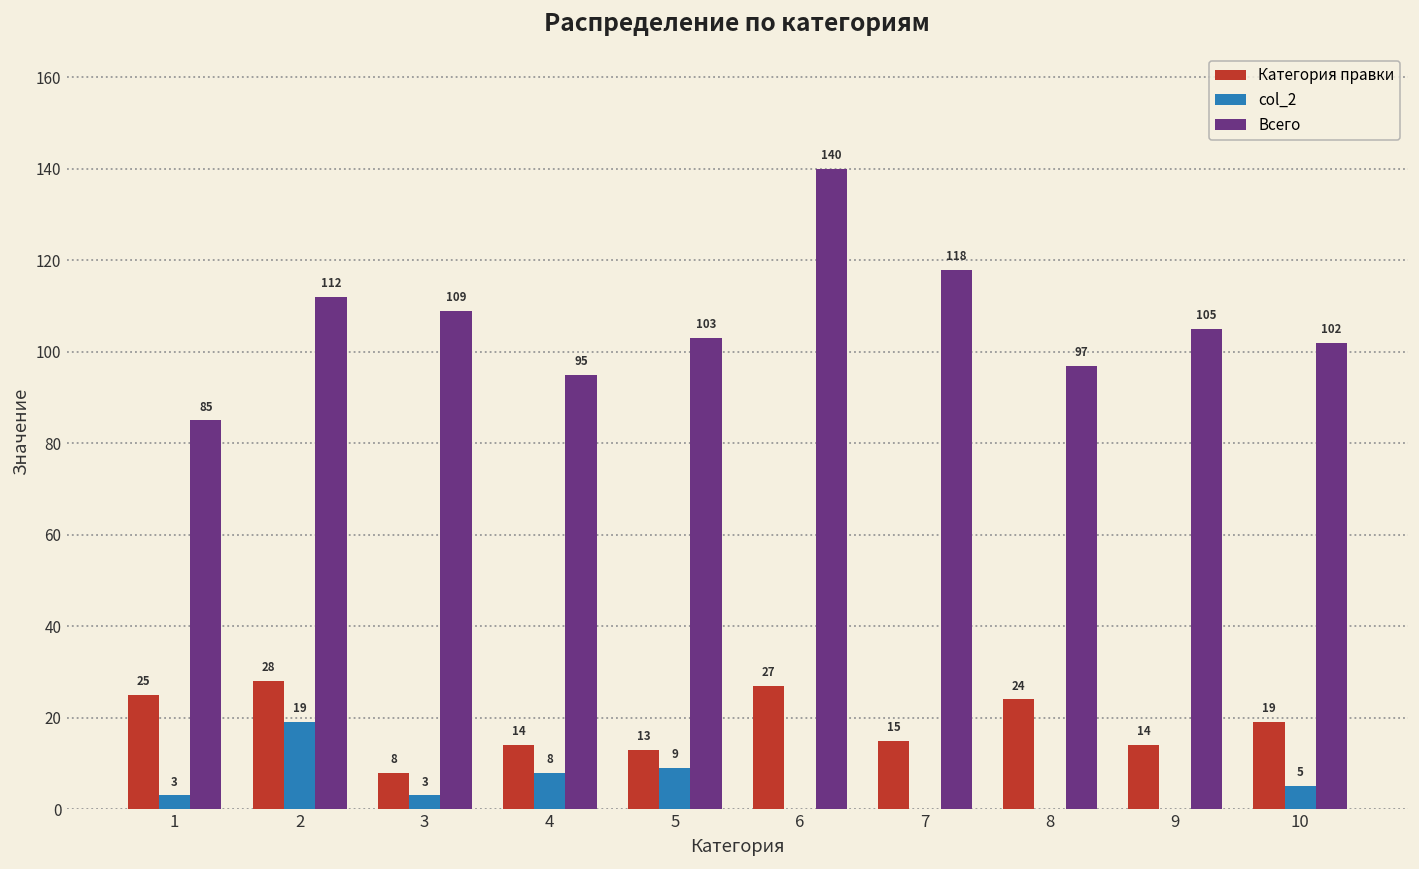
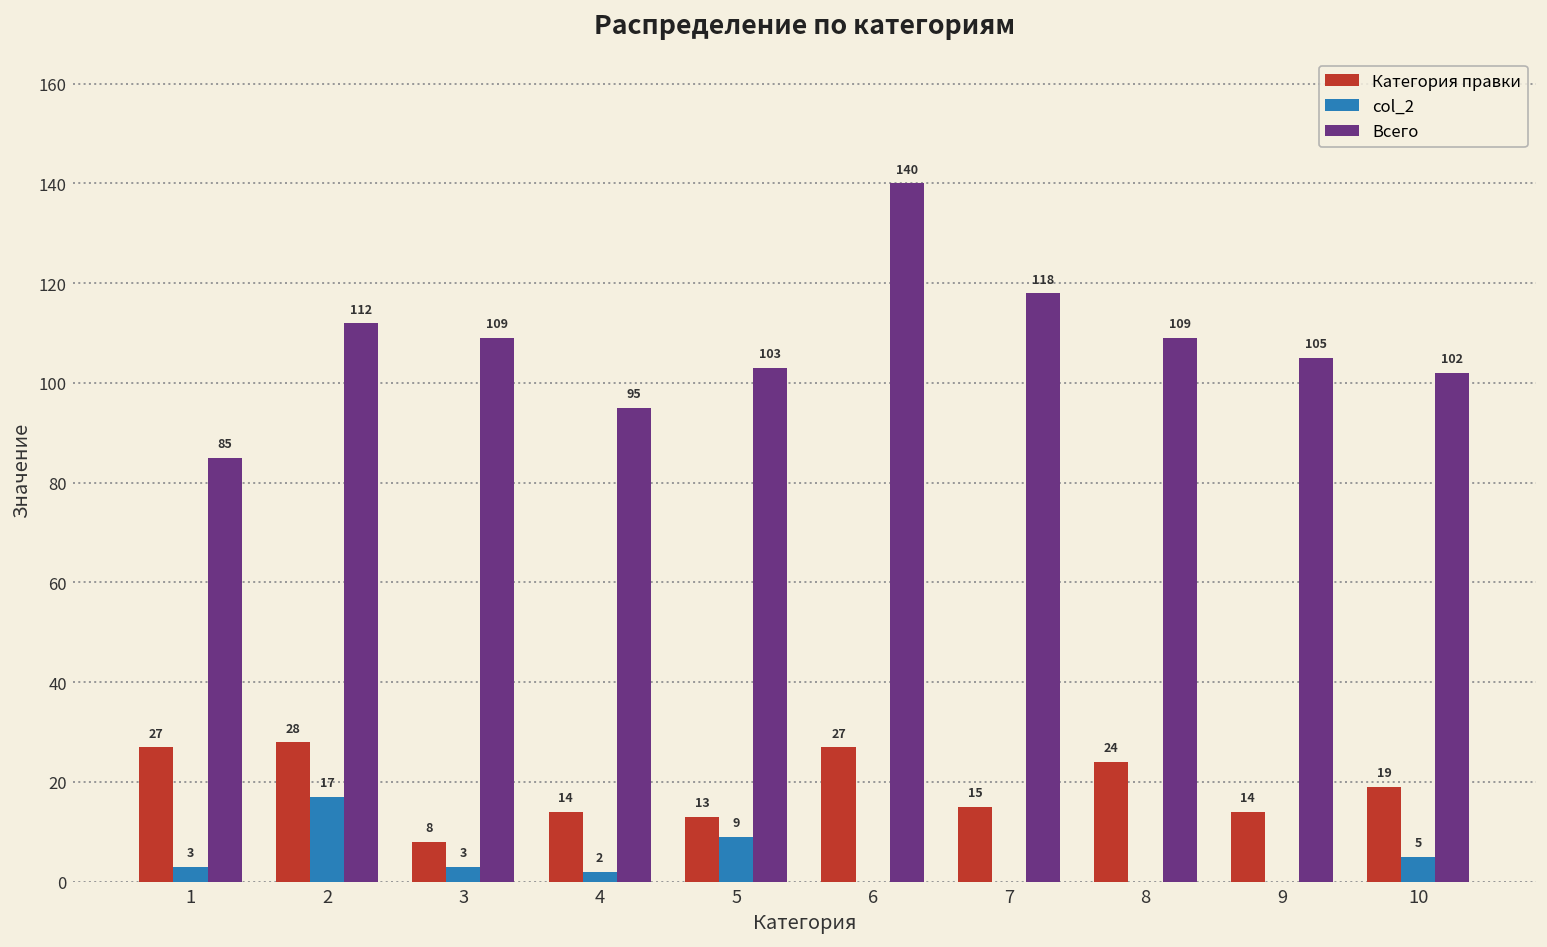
  {
    "Категория правки": {
-     "1": 25,
+     "1": 27,
      "2": 28,
      "3": 8,
      "4": 14,
      "5": 13,
      "6": 27,
      "7": 15,
      "8": 24,
      "9": 14,
      "10": 19
    },
    "col_2": {
      "1": 3,
-     "2": 19,
+     "2": 17,
      "3": 3,
-     "4": 8,
+     "4": 2,
      "5": 9,
      "10": 5
    },
    "Всего": {
      "1": 85,
      "2": 112,
      "3": 109,
      "4": 95,
      "5": 103,
      "6": 140,
      "7": 118,
-     "8": 97,
+     "8": 109,
      "9": 105,
      "10": 102
    }
  }
